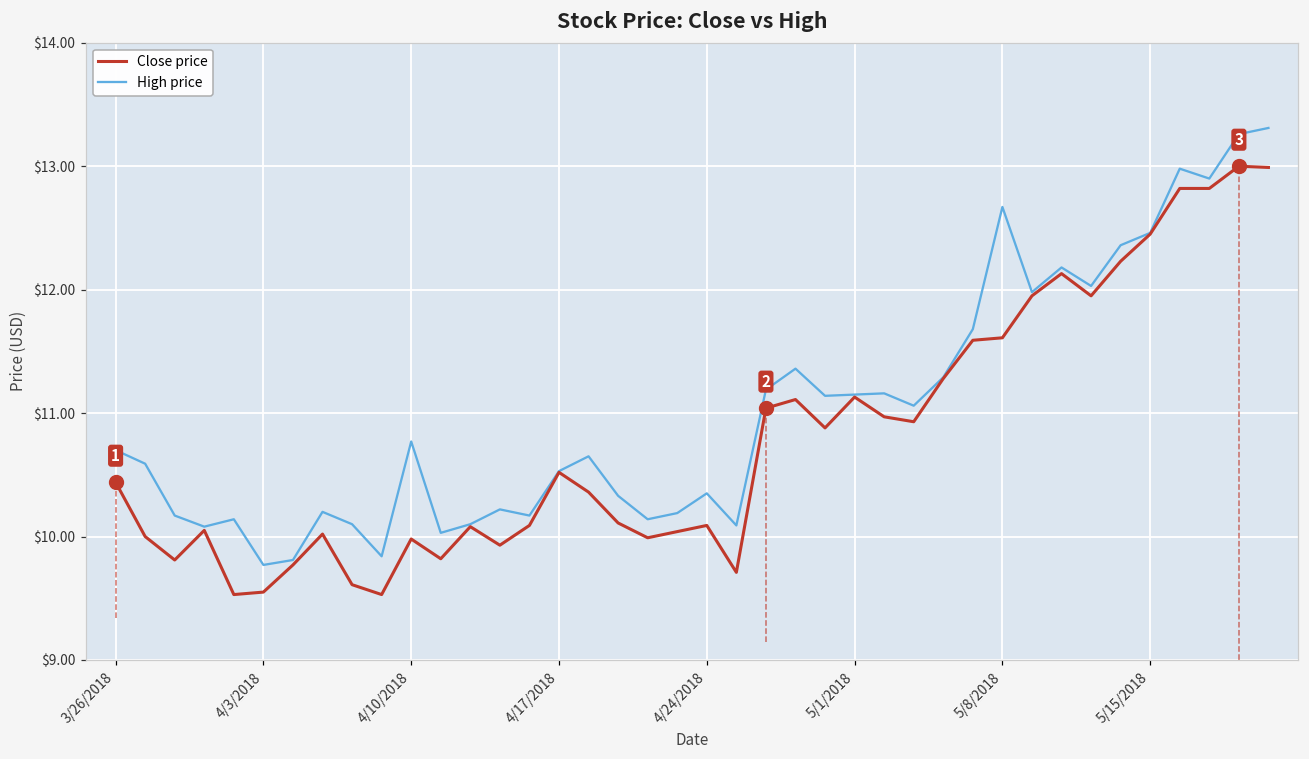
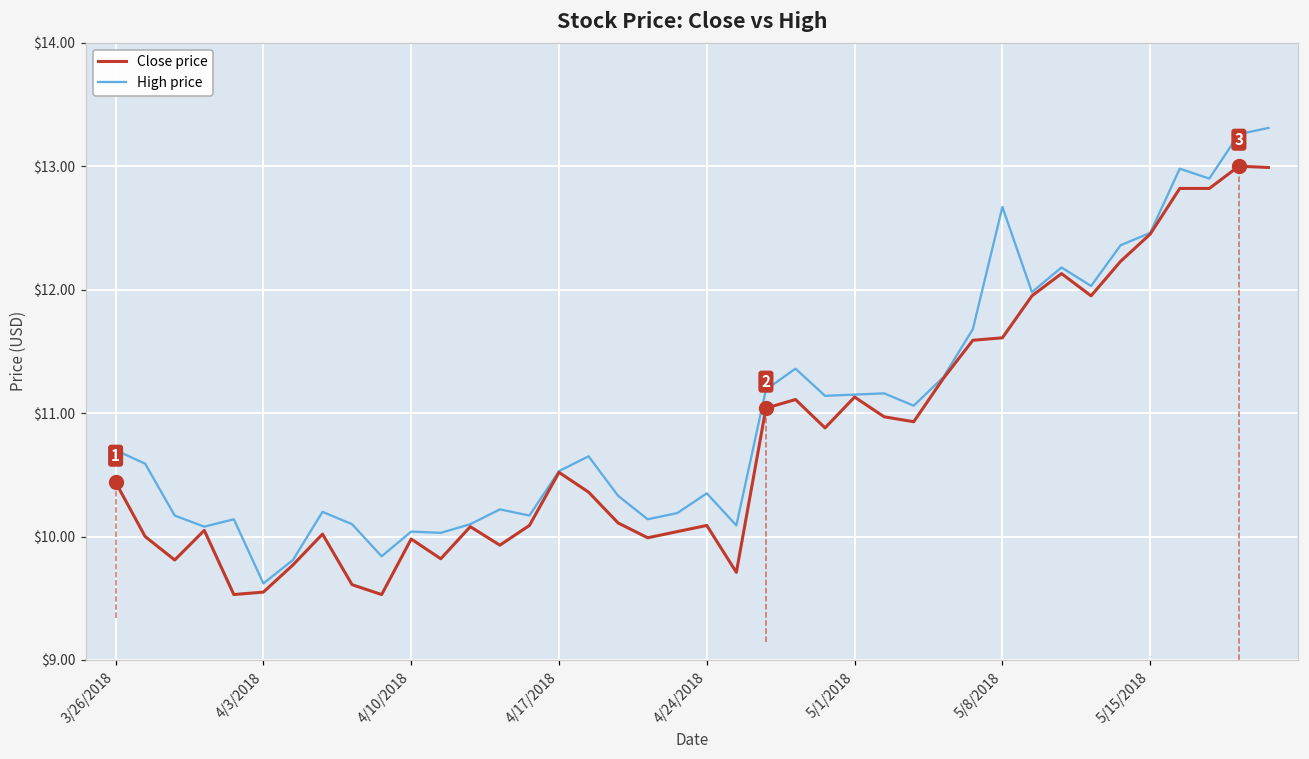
  {
    "High price": {
-     "4/3/2018": "$9.77",
-     "4/10/2018": "$10.77",
+     "4/3/2018": "$9.62",
+     "4/10/2018": "$10.04",
      "4/24/2018": "$10.35",
      "5/8/2018": "$12.67"
    }
  }
